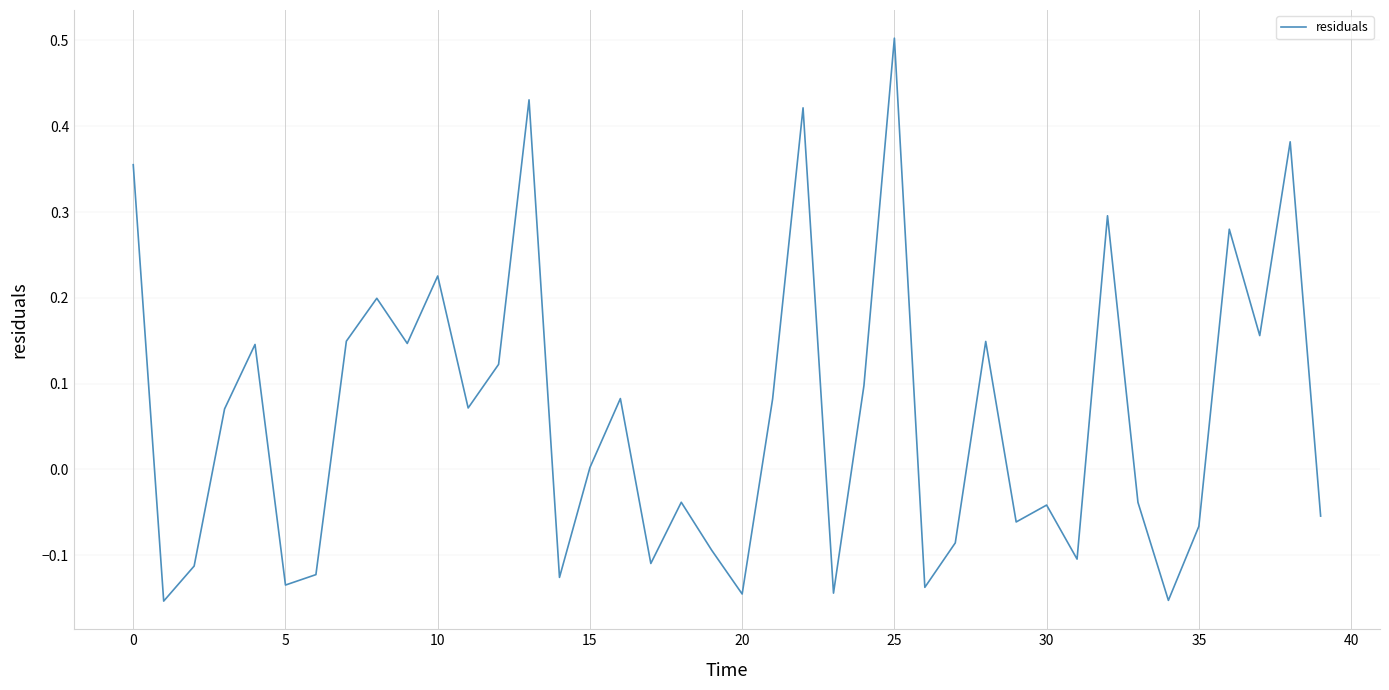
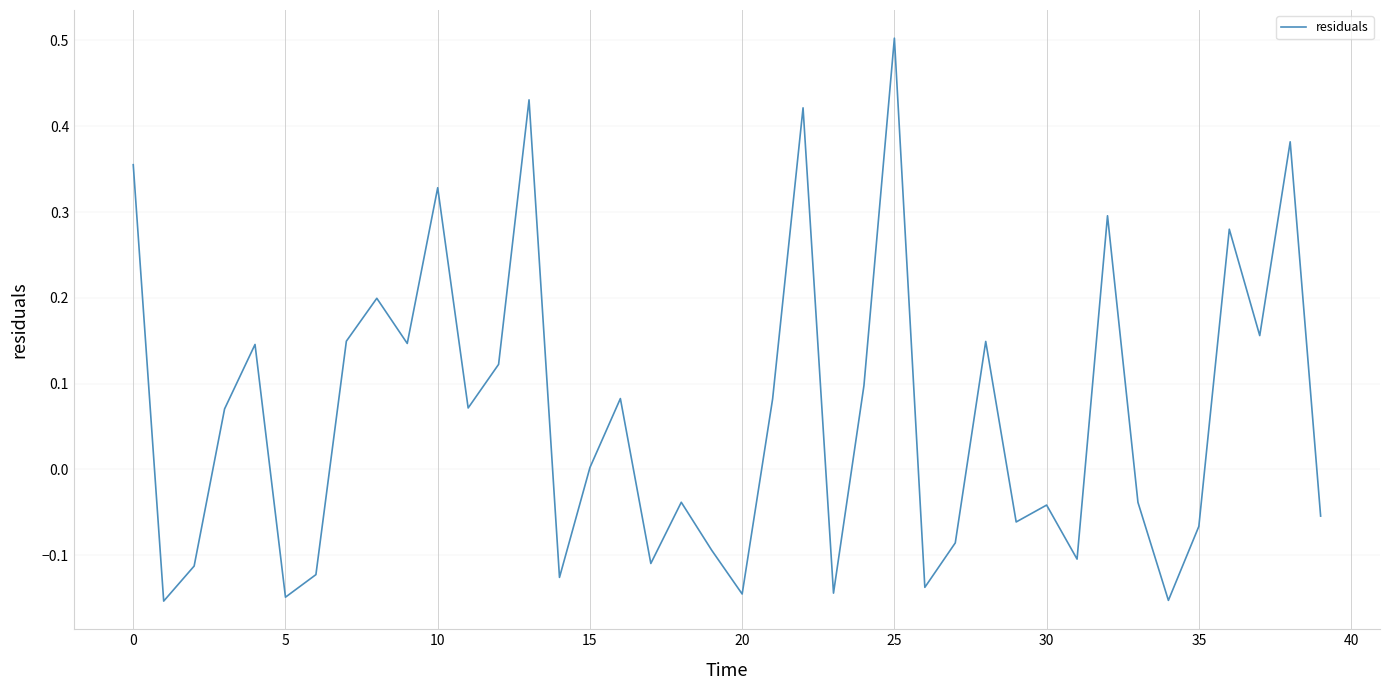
  {
    "0": 0.36,
-   "5": -0.13,
-   "10": 0.23,
+   "5": -0.15,
+   "10": 0.33,
    "15": 0.00,
    "20": -0.15,
    "25": 0.50,
    "30": -0.04,
    "35": -0.07
  }
